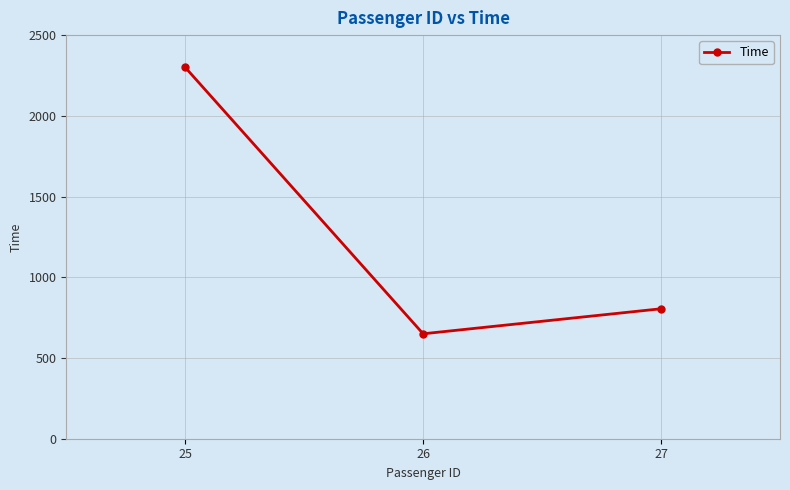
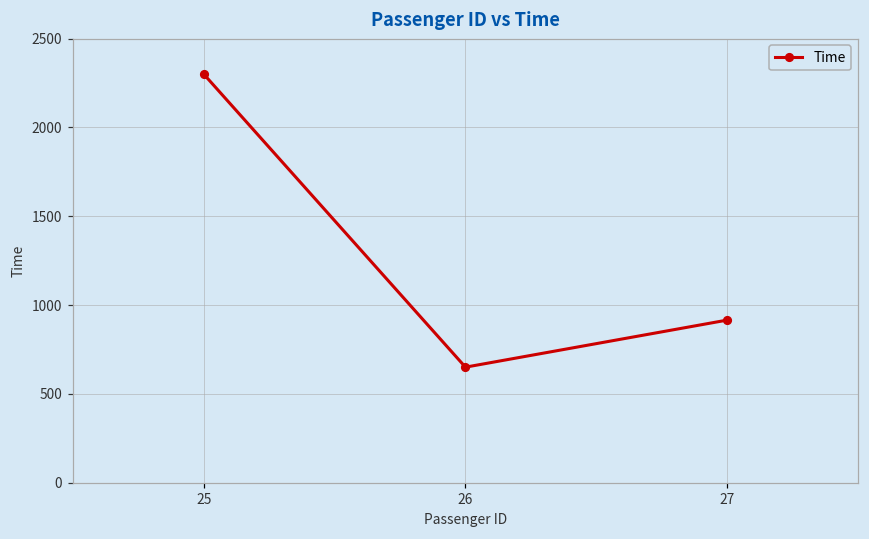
  {
    "25": 2300,
    "26": 650,
-   "27": 810
+   "27": 920
  }
